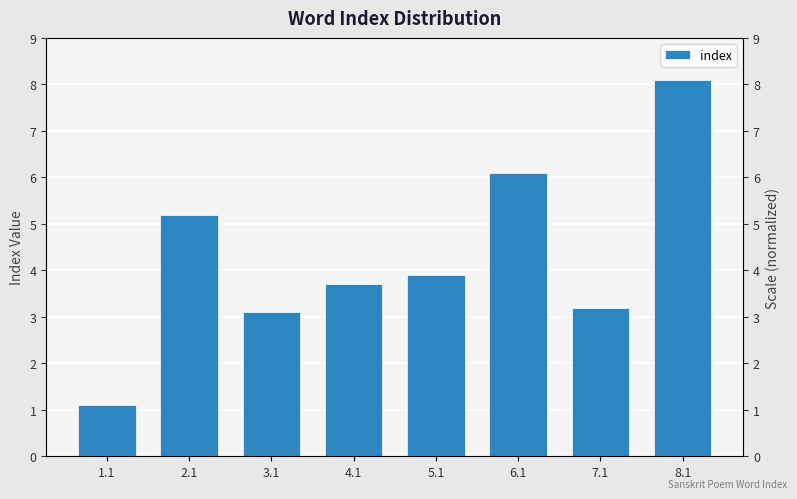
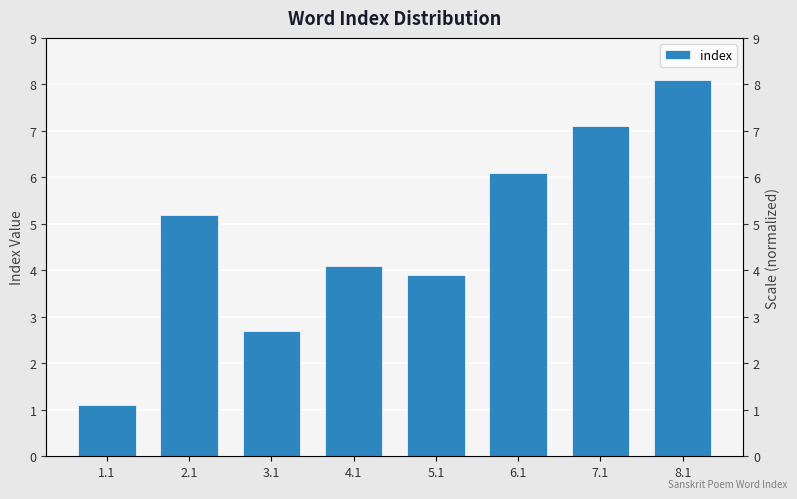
  {
    "1.1": 1.1,
    "2.1": 5.2,
-   "3.1": 3.1,
-   "4.1": 3.7,
+   "3.1": 2.7,
+   "4.1": 4.1,
    "5.1": 3.9,
    "6.1": 6.1,
-   "7.1": 3.2,
+   "7.1": 7.1,
    "8.1": 8.1
  }
